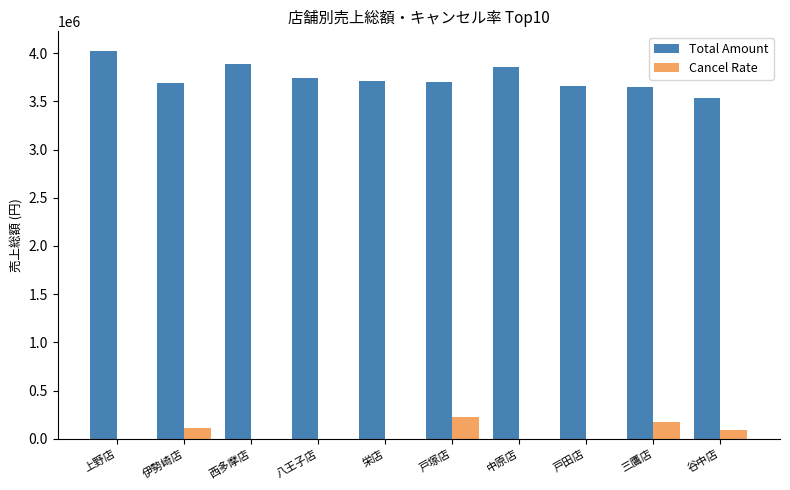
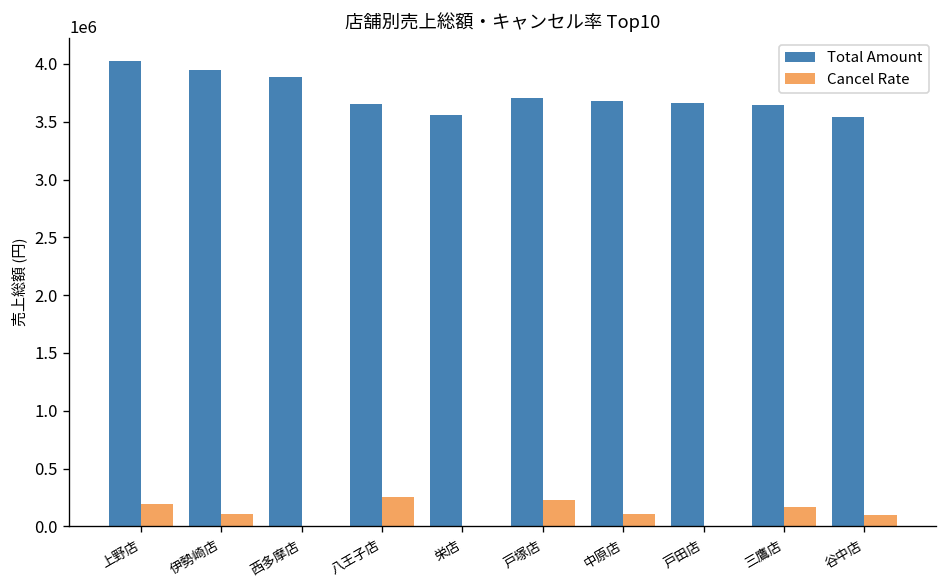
  {
    "Total Amount": {
      "上野店": 4000000,
-     "伊勢崎店": 3700000,
+     "伊勢崎店": 3900000,
      "西多摩店": 3900000,
-     "八王子店": 3740000,
-     "栄店": 3700000,
+     "八王子店": 3650000,
+     "栄店": 3600000,
      "戸塚店": 3700000,
-     "中原店": 3900000,
+     "中原店": 3700000,
      "戸田店": 3700000,
      "三鷹店": 3600000,
      "谷中店": 3500000
    },
    "Cancel Rate": {
-     "上野店": 0,
+     "上野店": 200000,
      "伊勢崎店": 100000,
-     "八王子店": 0,
+     "八王子店": 300000,
      "戸塚店": 200000,
-     "中原店": 0,
+     "中原店": 100000,
      "三鷹店": 200000,
      "谷中店": 100000
    }
  }
